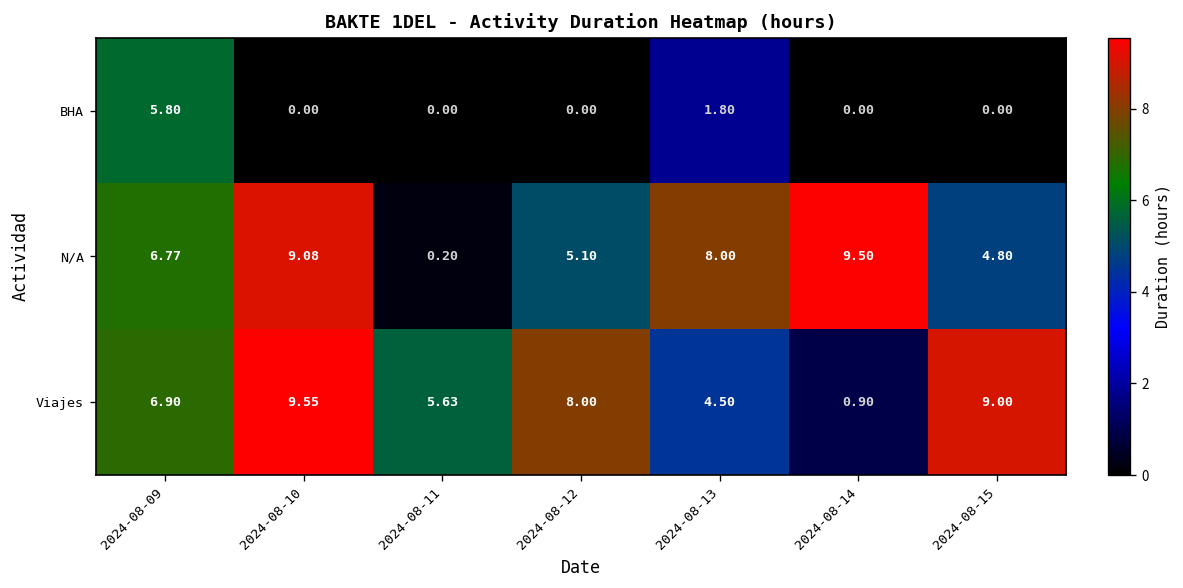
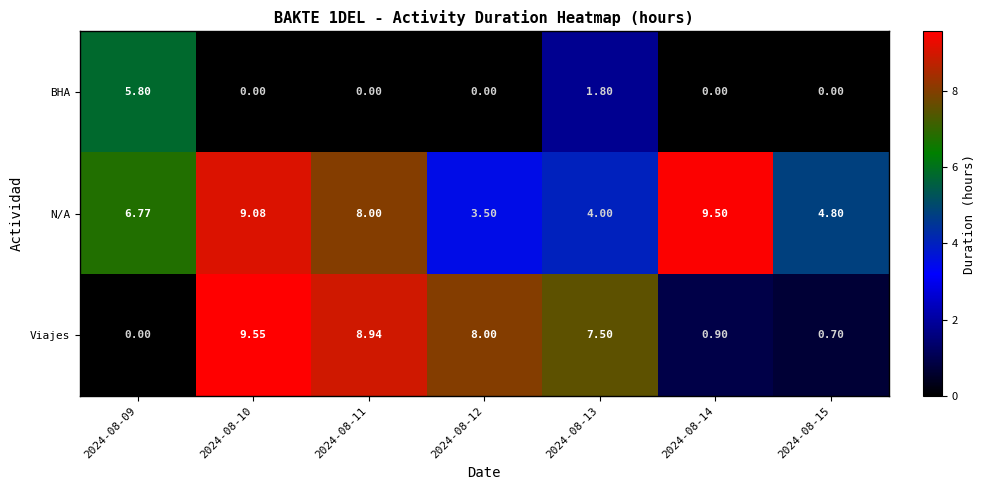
  {
    "BHA": {
      "2024-08-09": 5.80,
      "2024-08-10": 0.00,
      "2024-08-11": 0.00,
      "2024-08-12": 0.00,
      "2024-08-13": 1.80,
      "2024-08-14": 0.00,
      "2024-08-15": 0.00
    },
    "N/A": {
      "2024-08-09": 6.77,
      "2024-08-10": 9.08,
-     "2024-08-11": 0.20,
-     "2024-08-12": 5.10,
-     "2024-08-13": 8.00,
+     "2024-08-11": 8.00,
+     "2024-08-12": 3.50,
+     "2024-08-13": 4.00,
      "2024-08-14": 9.50,
      "2024-08-15": 4.80
    },
    "Viajes": {
-     "2024-08-09": 6.90,
+     "2024-08-09": 0.00,
      "2024-08-10": 9.55,
-     "2024-08-11": 5.63,
+     "2024-08-11": 8.94,
      "2024-08-12": 8.00,
-     "2024-08-13": 4.50,
+     "2024-08-13": 7.50,
      "2024-08-14": 0.90,
-     "2024-08-15": 9.00
+     "2024-08-15": 0.70
    }
  }
